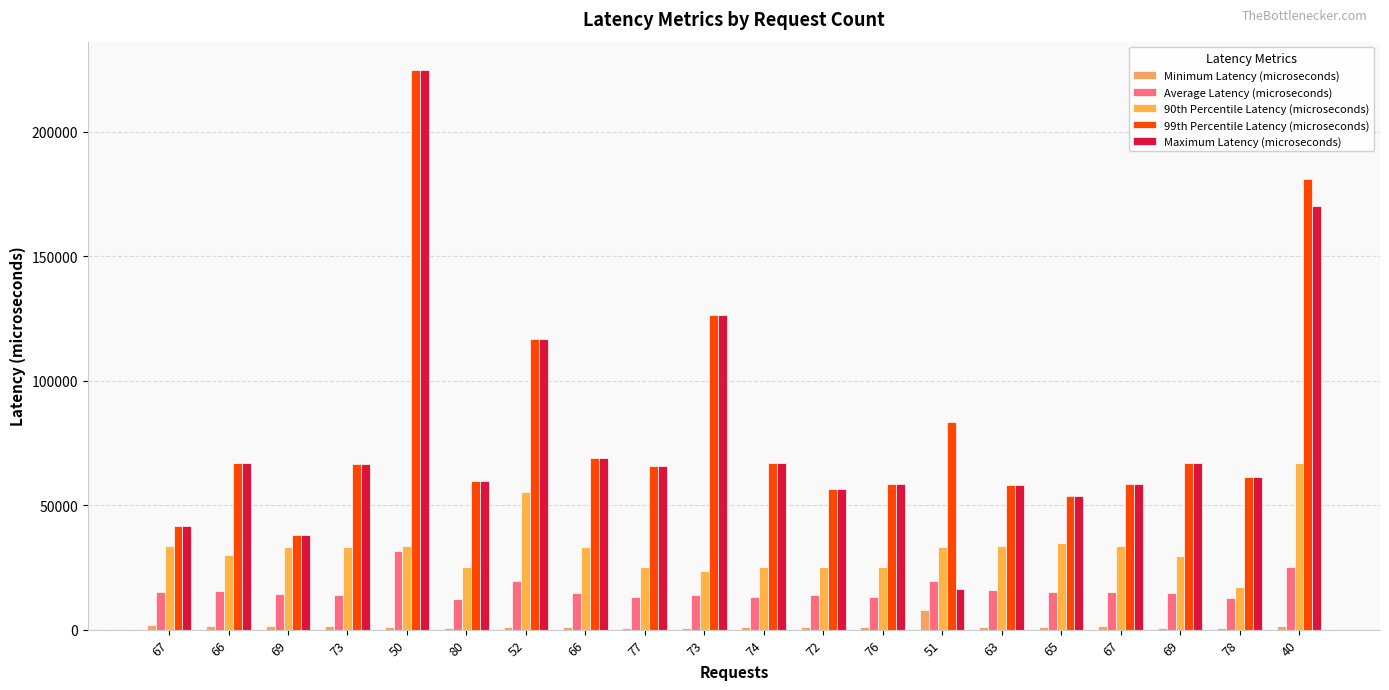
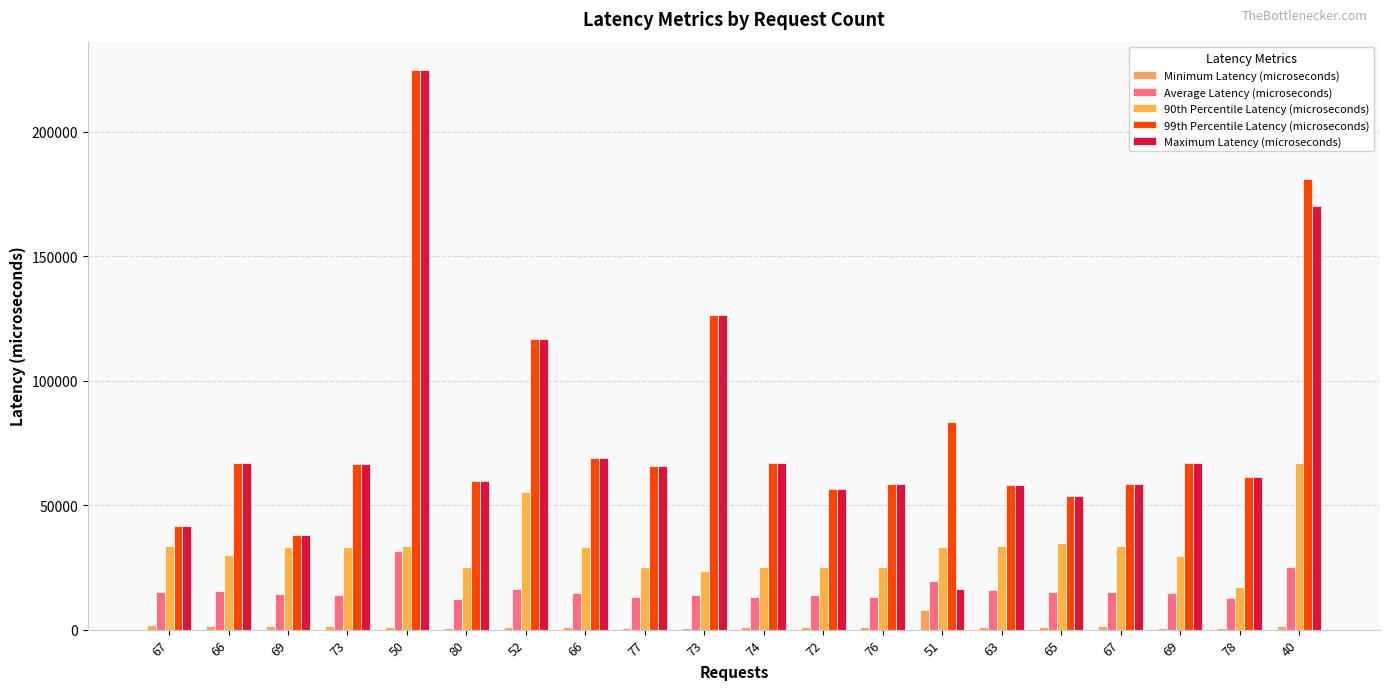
  {
    "Average Latency (microseconds)": {
      "50": 31000,
      "80": 13000,
-     "52": 19000,
+     "52": 16000,
      "77": 13000,
      "74": 13000,
      "72": 14000,
      "76": 13000,
      "51": 19000,
      "63": 16000,
      "65": 15000,
      "78": 13000,
      "40": 25000
    },
    "99th Percentile Latency (microseconds)": {
      "50": 225000,
      "80": 60000,
      "52": 117000,
      "77": 66000,
      "74": 67000,
      "72": 57000,
      "76": 58000,
      "51": 83000,
      "63": 58000,
      "65": 54000,
      "78": 61000,
      "40": 181000
    },
    "Maximum Latency (microseconds)": {
      "50": 225000,
      "80": 60000,
      "52": 117000,
      "77": 66000,
      "74": 67000,
      "72": 57000,
      "76": 58000,
      "51": 16000,
      "63": 58000,
      "65": 54000,
      "78": 61000,
      "40": 170000
    }
  }
